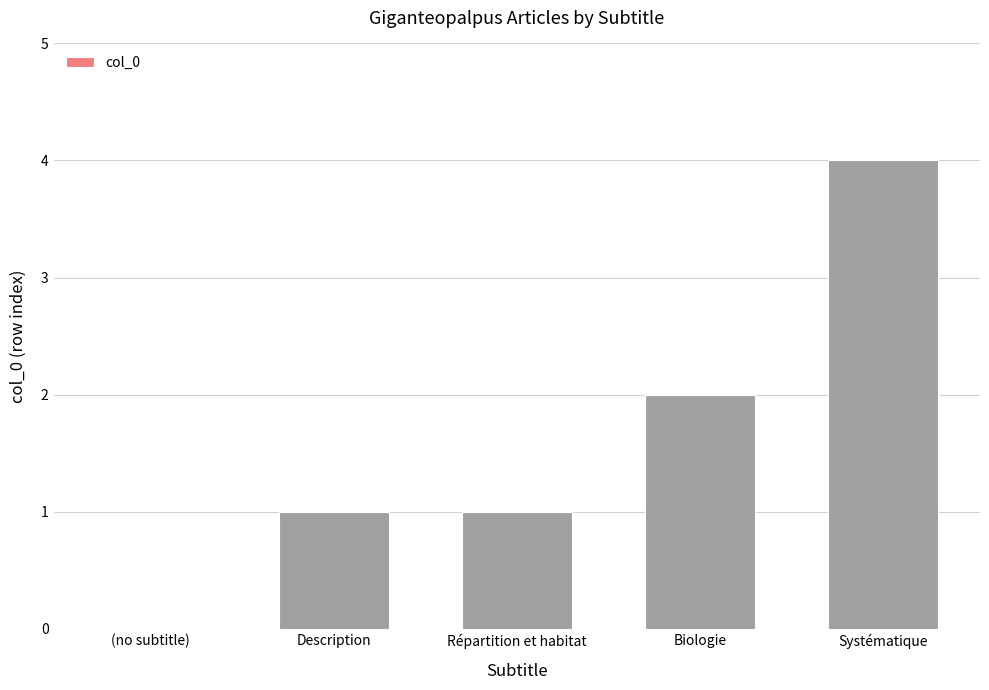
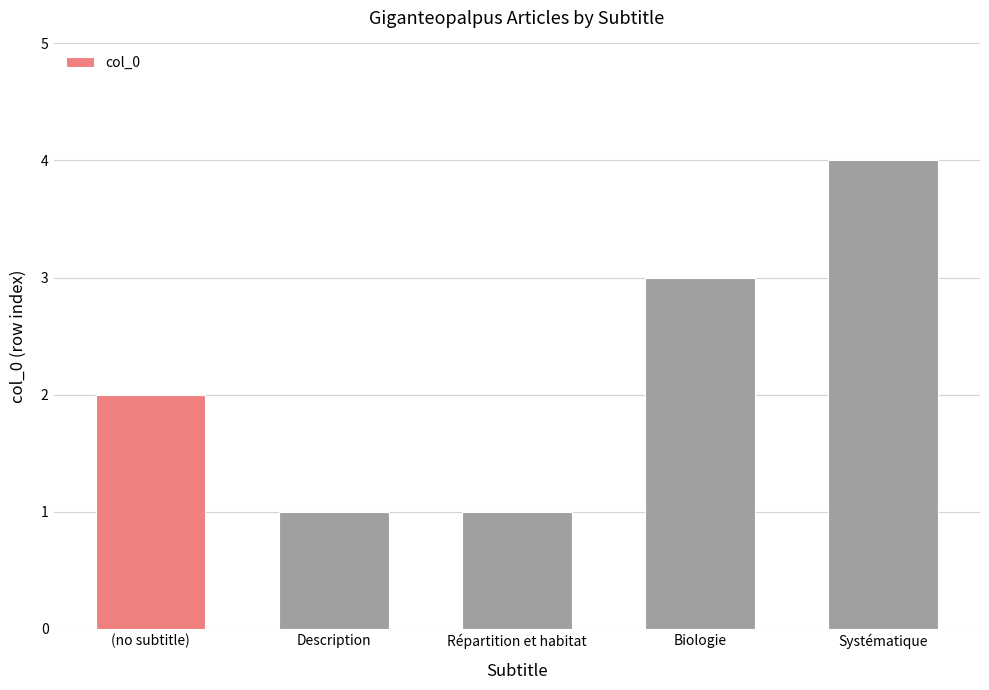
  {
-   "(no subtitle)": 0,
+   "(no subtitle)": 2,
    "Description": 1,
    "Répartition et habitat": 1,
-   "Biologie": 2,
+   "Biologie": 3,
    "Systématique": 4
  }
